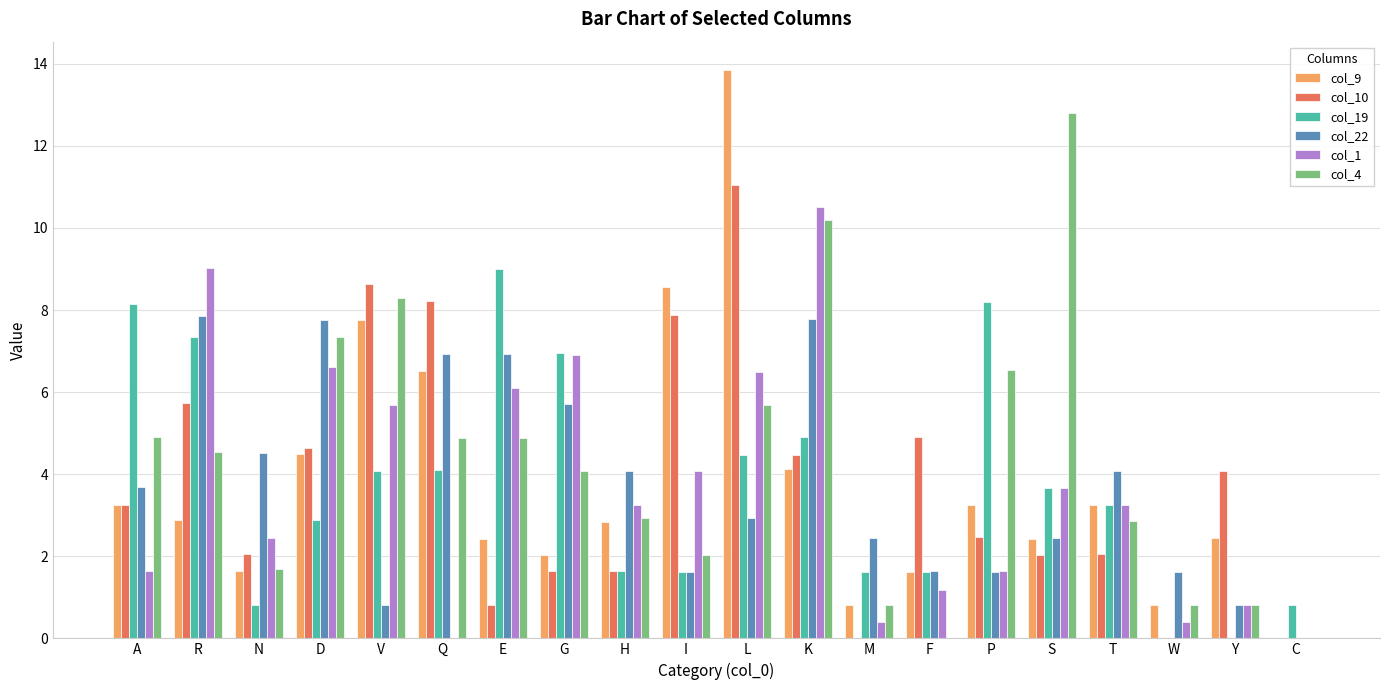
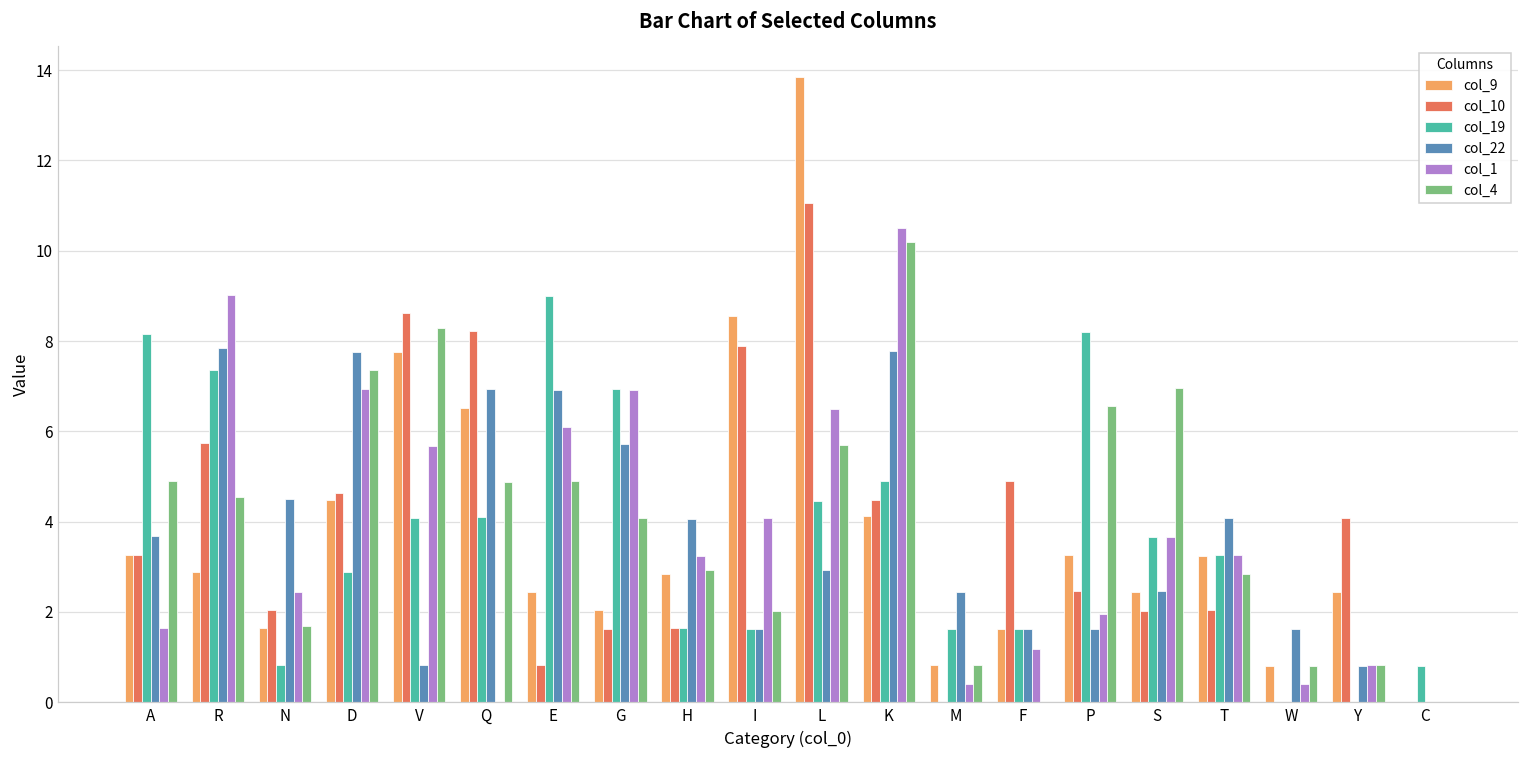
  {
    "col_1": {
      "A": 1.6,
      "R": 9.0,
      "N": 2.4,
-     "D": 6.6,
+     "D": 6.9,
      "V": 5.7,
      "Q": 0.0,
      "E": 6.1,
      "G": 6.9,
      "H": 3.2,
      "I": 4.1,
      "L": 6.5,
      "K": 10.5,
      "M": 0.4,
      "F": 1.2,
-     "P": 1.6,
+     "P": 2.0,
      "S": 3.7,
      "T": 3.3,
      "W": 0.4,
      "Y": 0.8,
      "C": 0.0
    },
    "col_4": {
      "A": 4.9,
      "R": 4.6,
      "N": 1.7,
      "D": 7.4,
      "V": 8.3,
      "Q": 4.9,
      "E": 4.9,
      "G": 4.1,
      "H": 2.9,
      "I": 2.0,
      "L": 5.7,
      "K": 10.2,
      "M": 0.8,
      "F": 0.0,
      "P": 6.6,
-     "S": 12.8,
+     "S": 7.0,
      "T": 2.9,
      "W": 0.8,
      "Y": 0.8,
      "C": 0.0
    }
  }
